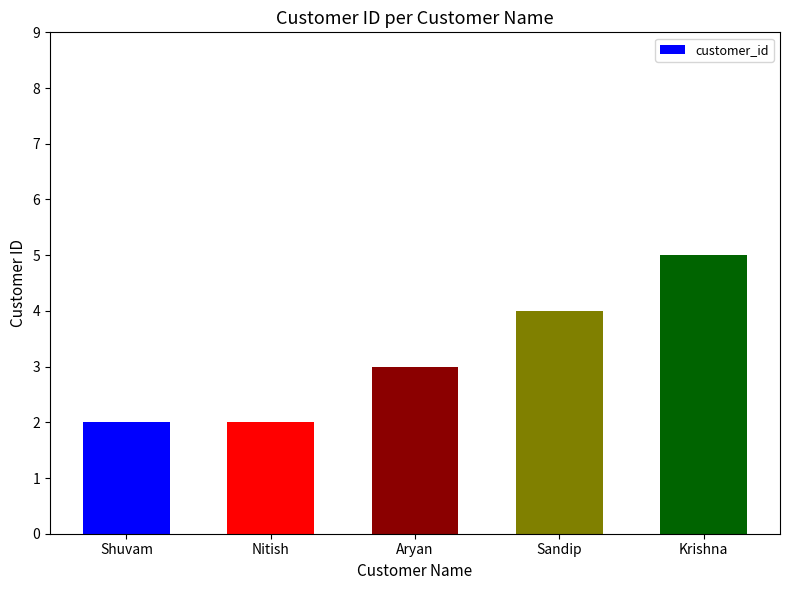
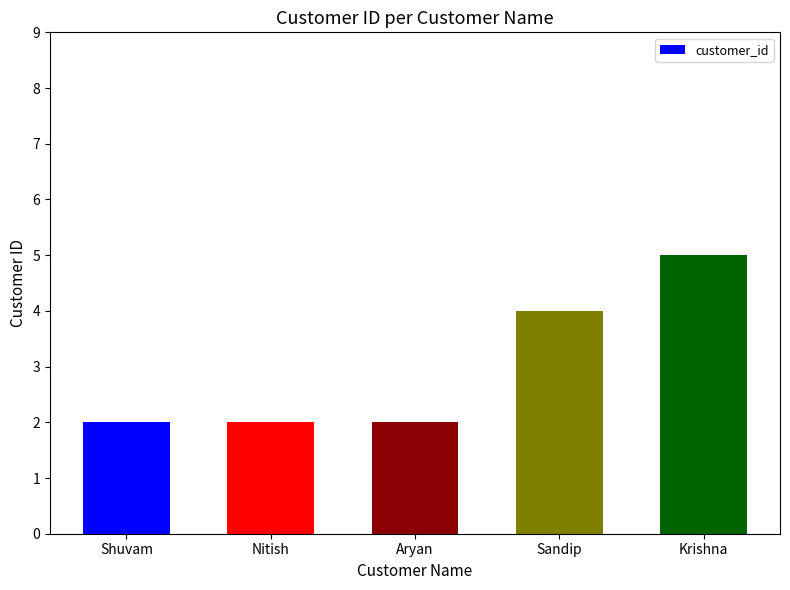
  {
    "Shuvam": 2,
    "Nitish": 2,
-   "Aryan": 3,
+   "Aryan": 2,
    "Sandip": 4,
    "Krishna": 5
  }
